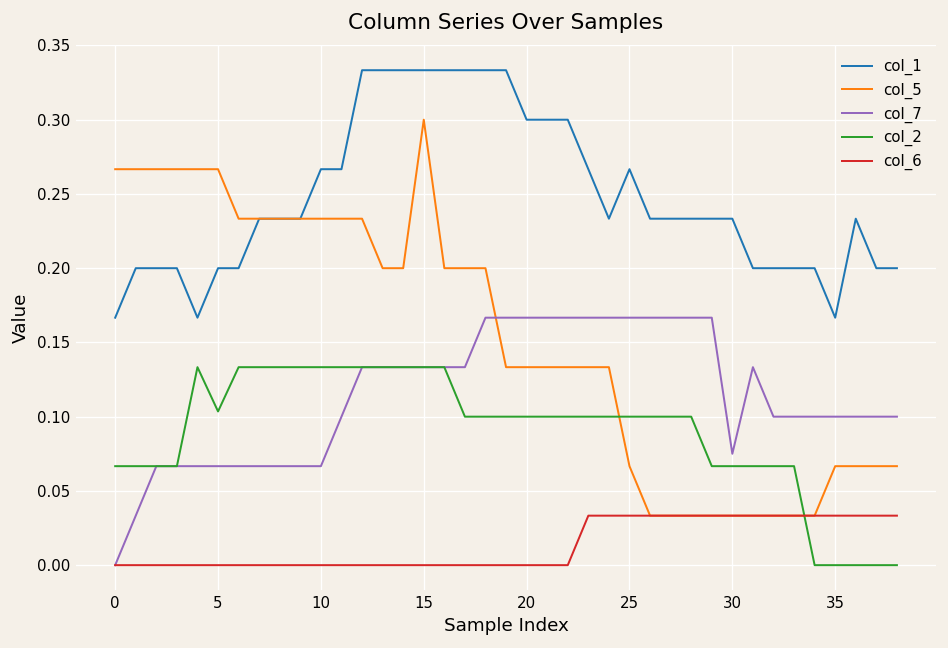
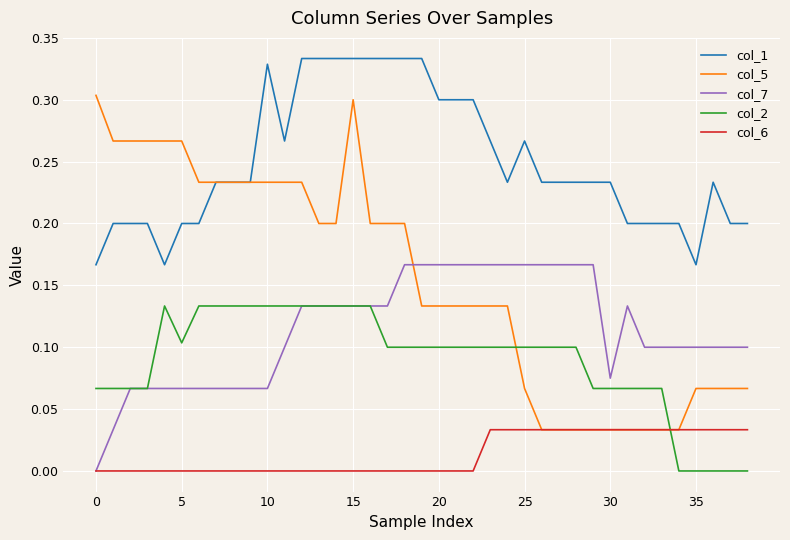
  {
    "col_1": {
      "0": 0.167,
      "5": 0.200,
-     "10": 0.267,
+     "10": 0.329,
      "15": 0.333,
      "20": 0.300,
      "25": 0.267,
      "30": 0.233,
      "35": 0.167
    },
    "col_5": {
-     "0": 0.267,
+     "0": 0.304,
      "5": 0.267,
      "10": 0.233,
      "15": 0.300,
      "20": 0.133,
      "25": 0.067,
      "35": 0.067
    },
    "col_7": {
      "5": 0.067,
      "10": 0.067,
      "20": 0.167,
      "25": 0.167,
      "30": 0.075,
      "35": 0.100
    },
    "col_2": {
      "0": 0.067,
      "5": 0.104,
      "10": 0.133,
      "20": 0.100,
      "25": 0.100,
      "30": 0.067,
      "35": 0.000
    },
    "col_6": {
      "5": 0.000,
      "10": 0.000,
      "15": 0.000,
      "20": 0.000,
      "25": 0.033,
      "35": 0.033
    }
  }
